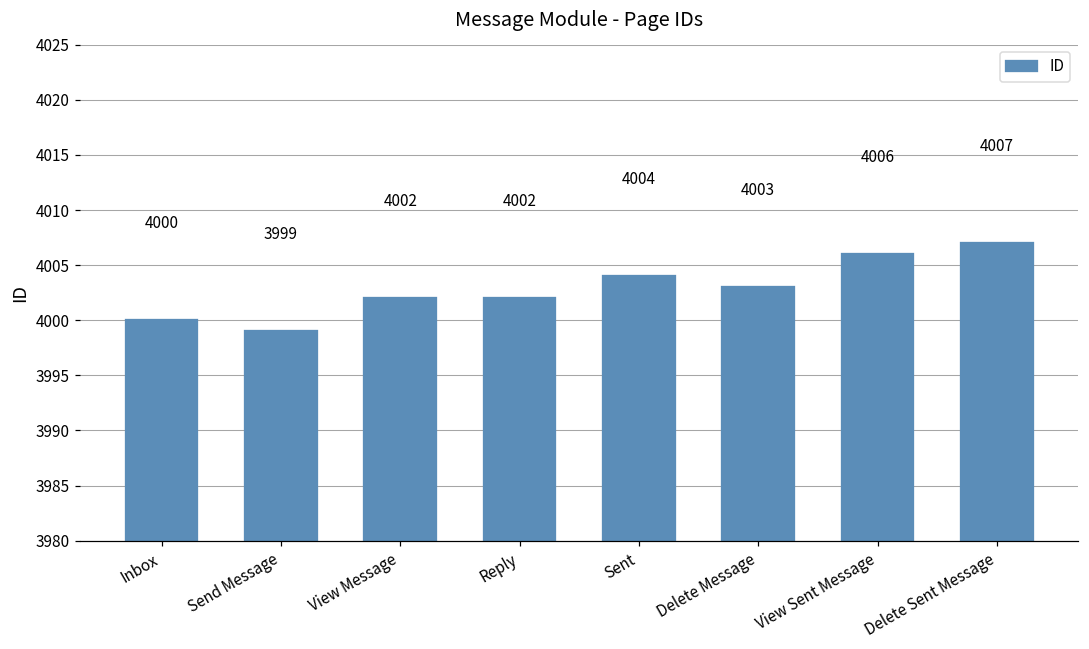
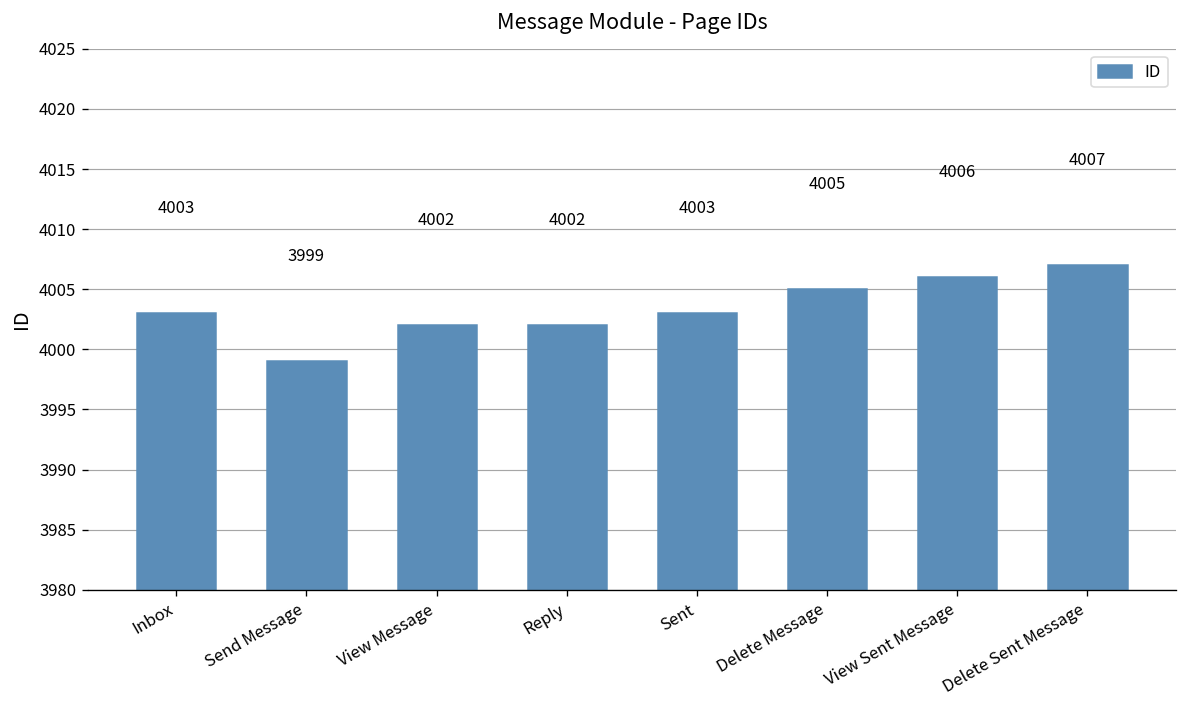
  {
-   "Inbox": 4000,
-   "Sent": 4004,
-   "Delete Message": 4003
+   "Inbox": 4003,
+   "Sent": 4003,
+   "Delete Message": 4005
  }
